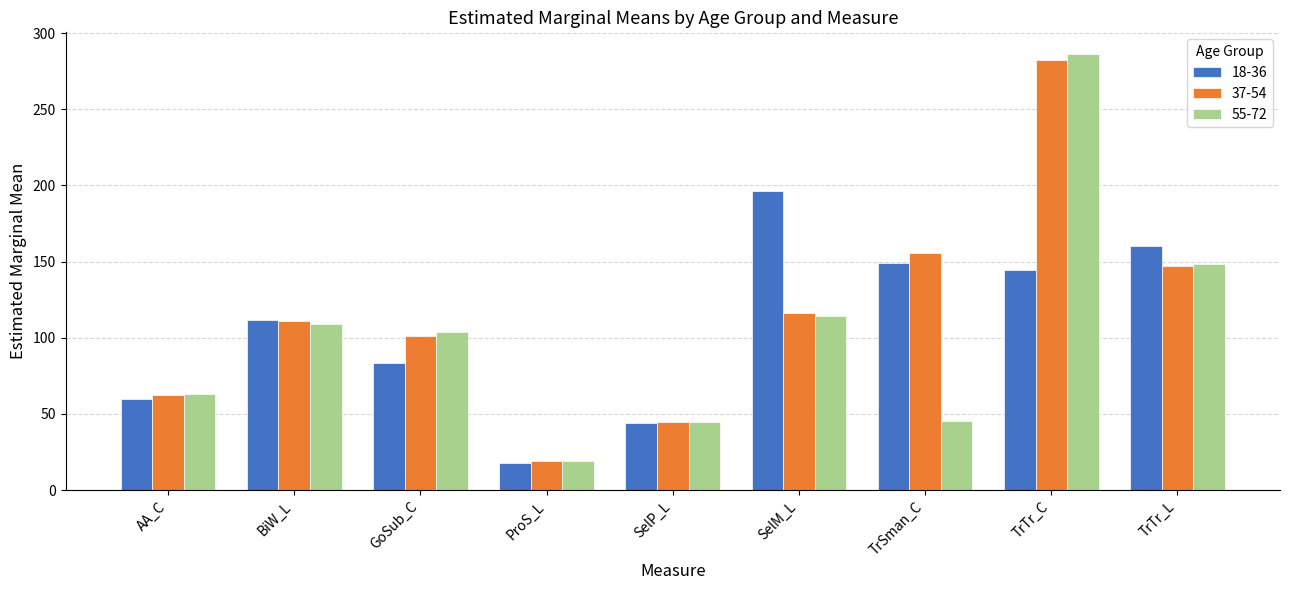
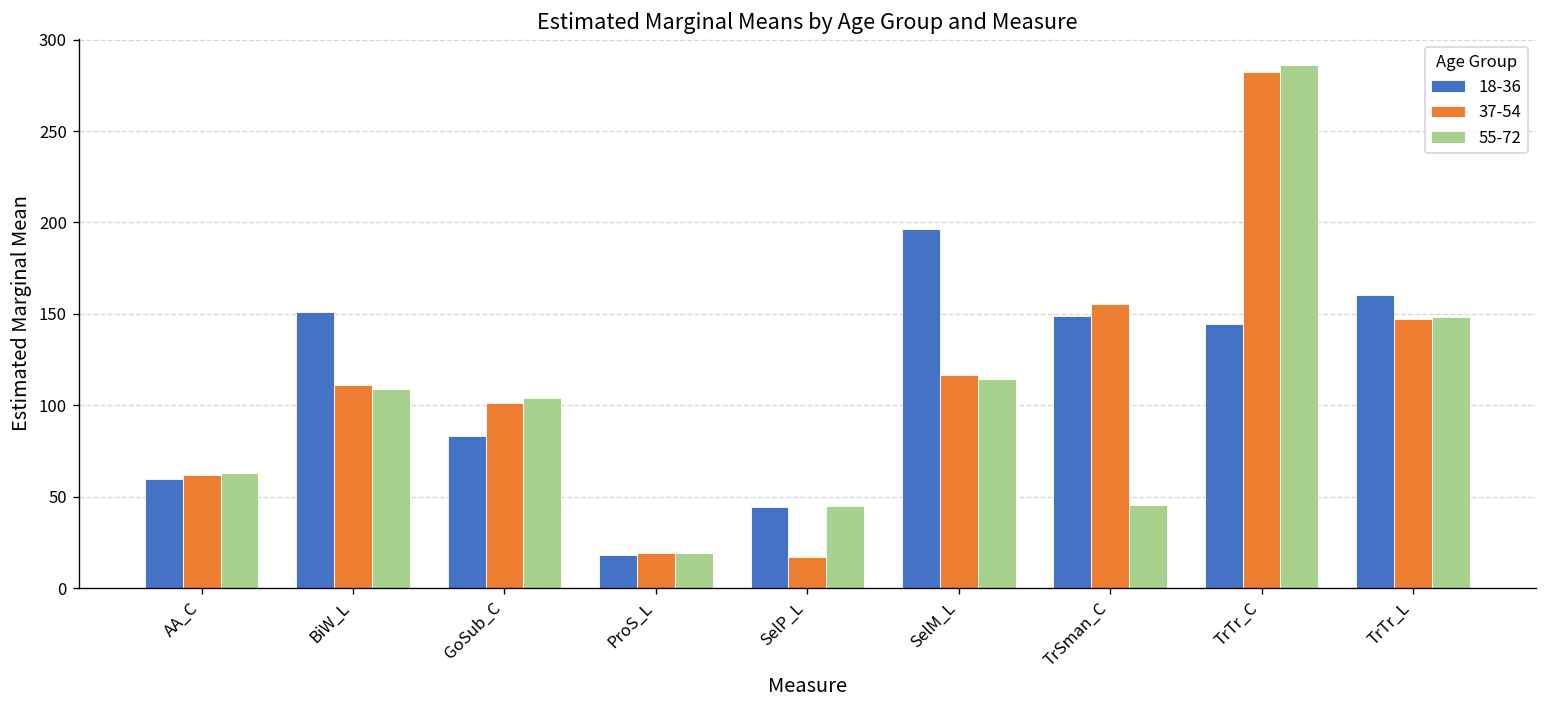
  {
    "18-36": {
      "AA_C": 60,
-     "BiW_L": 111,
+     "BiW_L": 151,
      "GoSub_C": 83,
      "ProS_L": 18,
      "SelP_L": 44,
      "SelM_L": 197,
      "TrSman_C": 149,
      "TrTr_C": 144,
      "TrTr_L": 160
    },
    "37-54": {
      "AA_C": 62,
      "BiW_L": 111,
      "GoSub_C": 101,
      "ProS_L": 19,
-     "SelP_L": 45,
+     "SelP_L": 17,
      "SelM_L": 117,
      "TrSman_C": 155,
      "TrTr_C": 282,
      "TrTr_L": 147
    },
    "55-72": {
      "AA_C": 63,
      "BiW_L": 109,
      "GoSub_C": 104,
      "ProS_L": 19,
      "SelP_L": 45,
      "SelM_L": 115,
      "TrSman_C": 45,
      "TrTr_C": 286,
      "TrTr_L": 148
    }
  }
